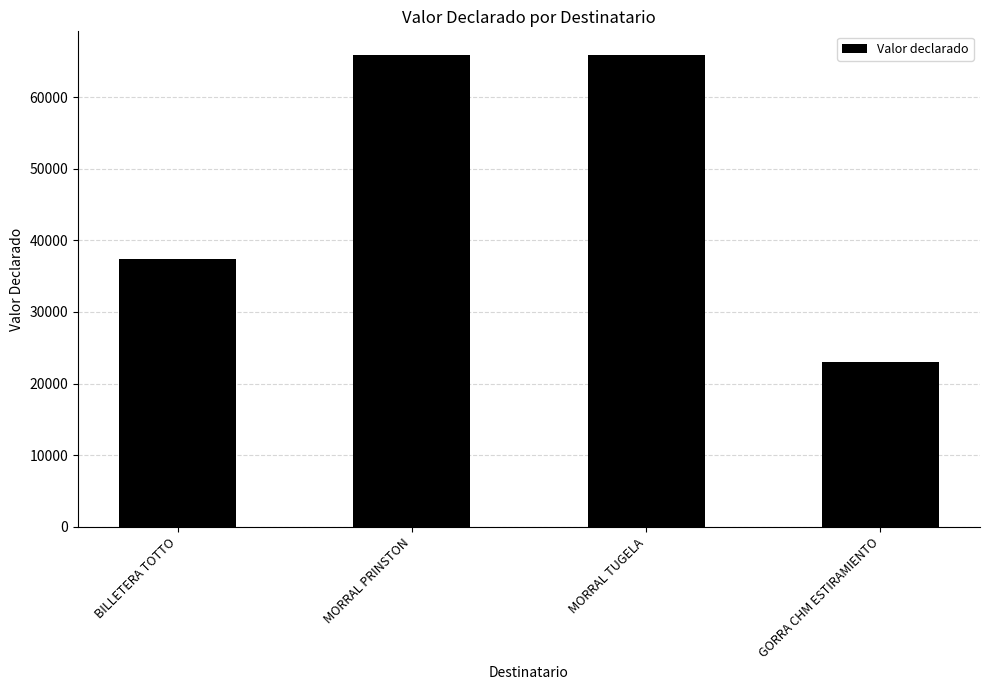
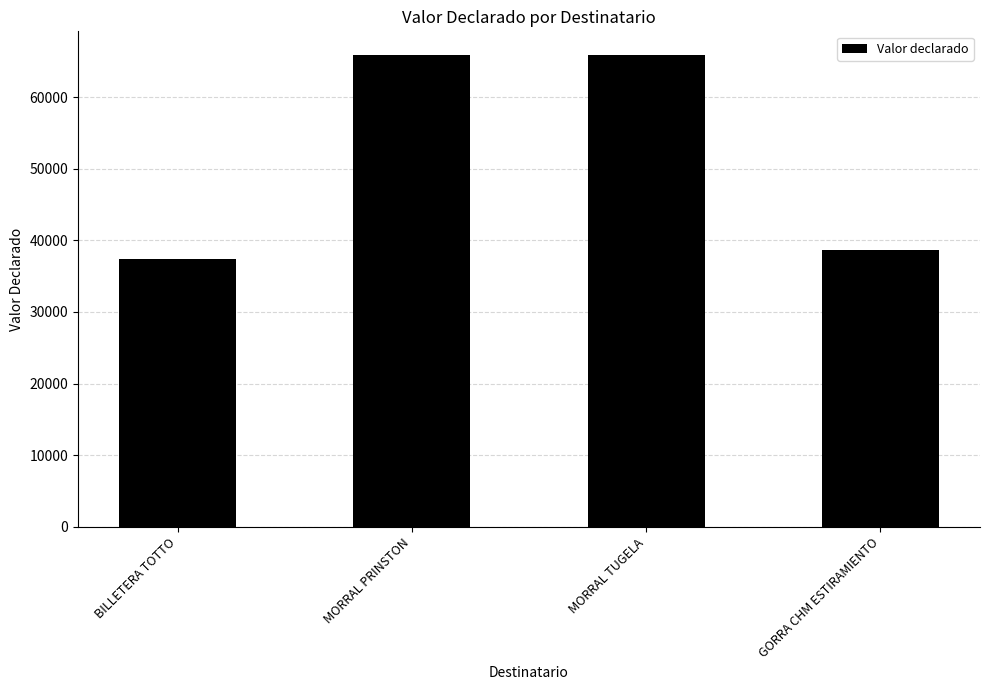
  {
    "BILLETERA TOTTO": 37000,
    "MORRAL PRINSTON": 66000,
    "MORRAL TUGELA": 66000,
-   "GORRA CHM ESTIRAMIENTO": 23000
+   "GORRA CHM ESTIRAMIENTO": 39000
  }
